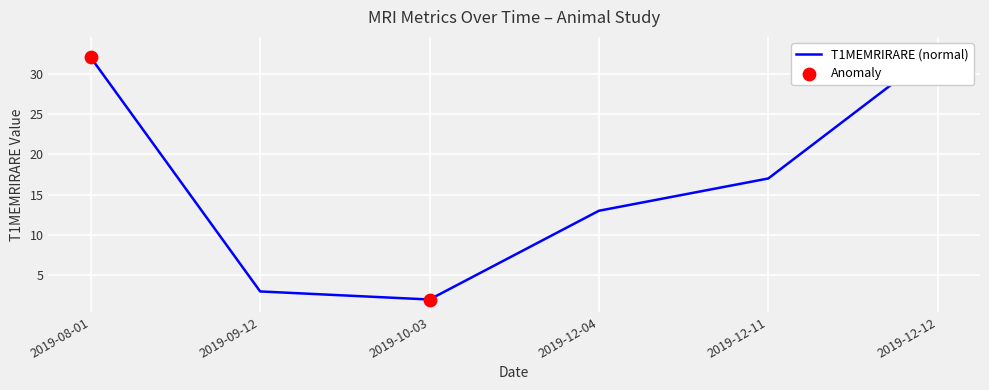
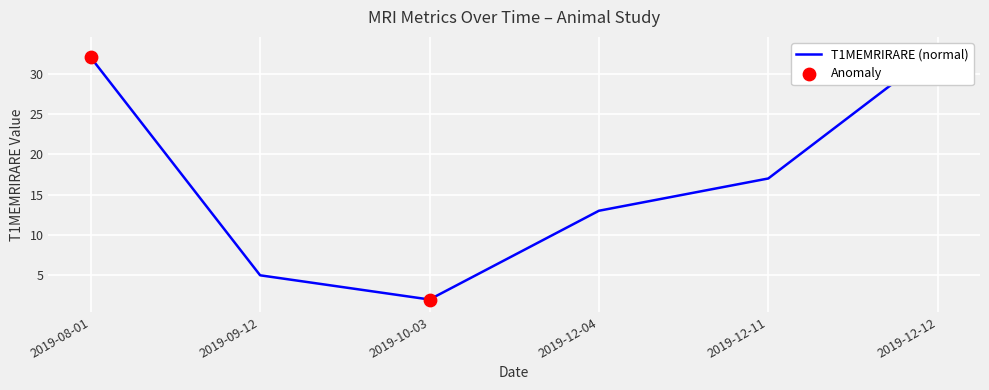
  {
    "T1MEMRIRARE (normal)": {
-     "2019-09-12": 3,
+     "2019-09-12": 5,
      "2019-12-04": 13,
      "2019-12-11": 17
    }
  }
